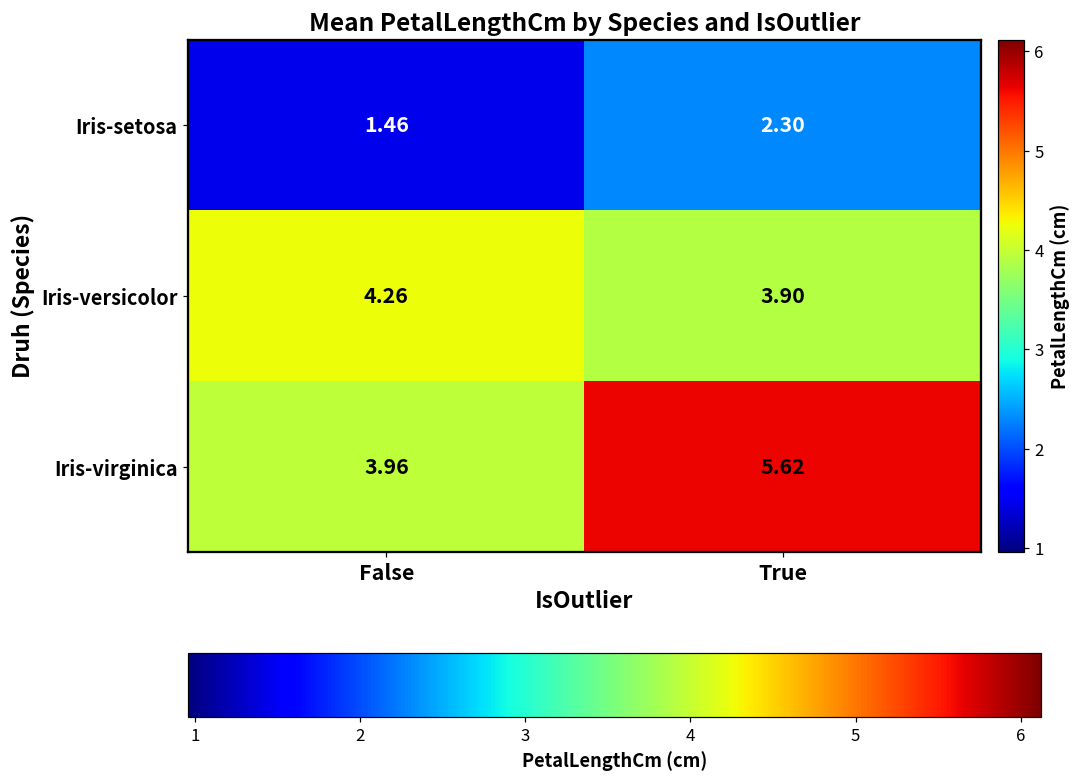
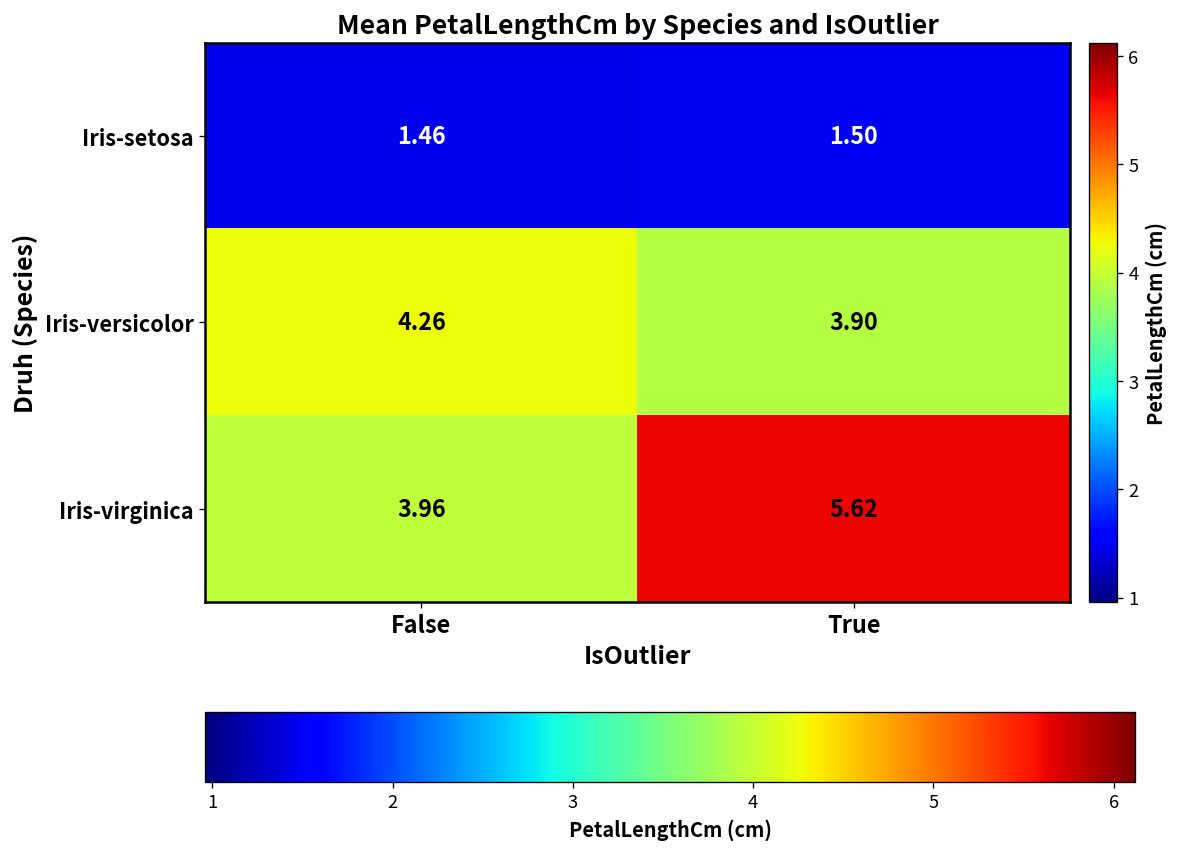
  {
    "Iris-setosa": {
      "False": 1.46,
-     "True": 2.30
+     "True": 1.50
    },
    "Iris-versicolor": {
      "False": 4.26,
      "True": 3.90
    },
    "Iris-virginica": {
      "False": 3.96,
      "True": 5.62
    }
  }
